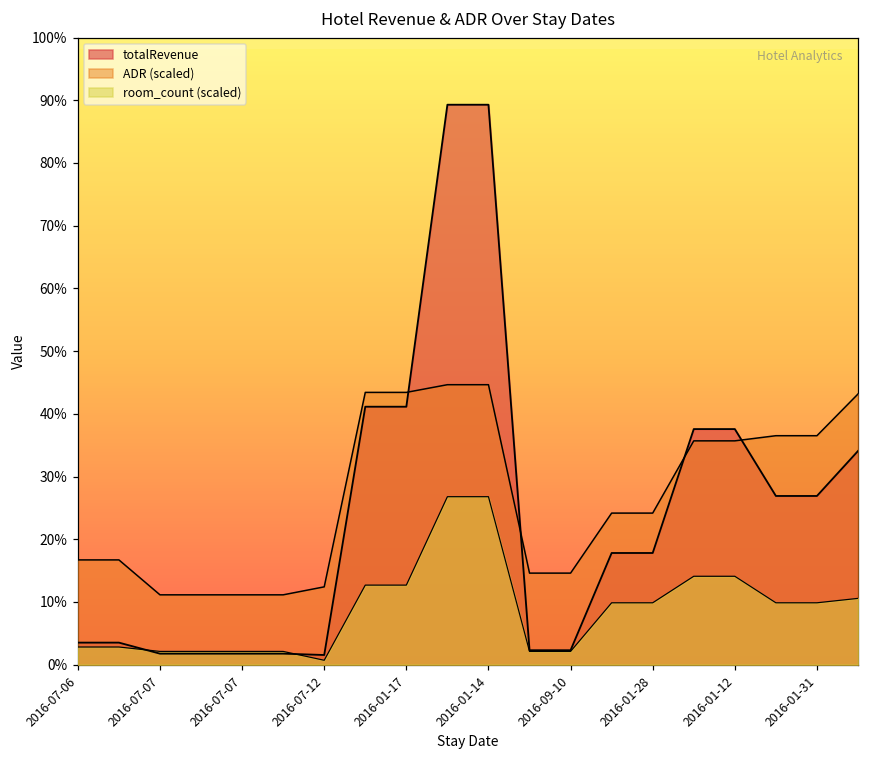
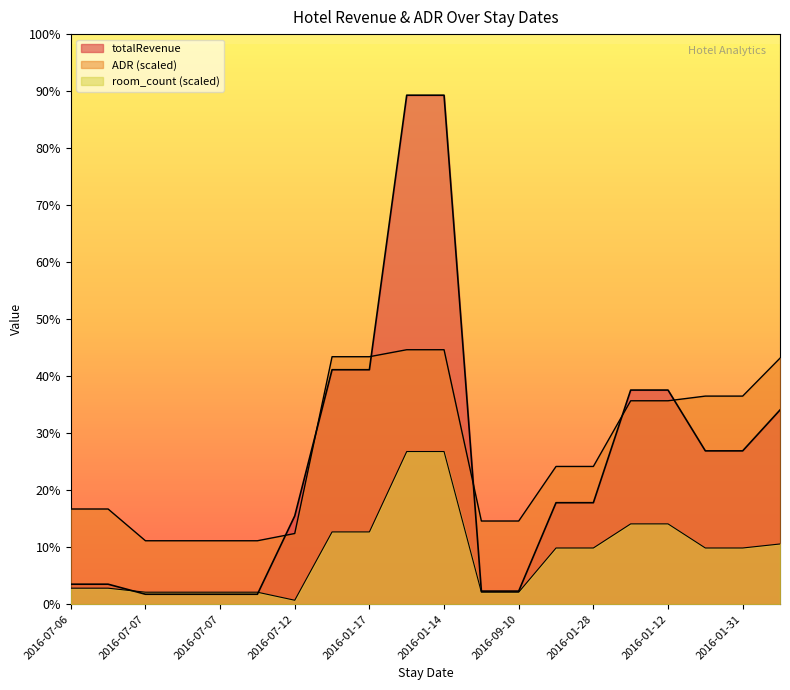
  {
    "totalRevenue": {
-     "2016-07-12": "2%"
+     "2016-07-12": "15%"
    },
    "ADR (scaled)": {
      "2016-07-12": "12%"
    },
    "room_count (scaled)": {
      "2016-07-12": "1%"
    }
  }
